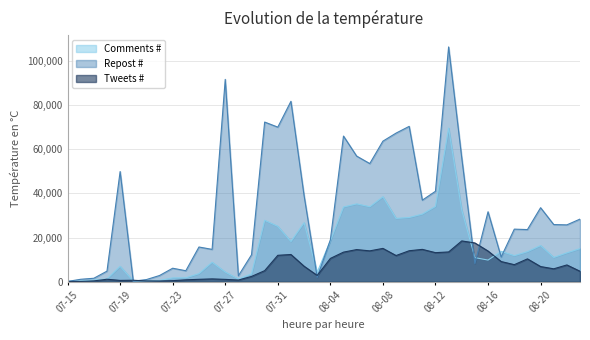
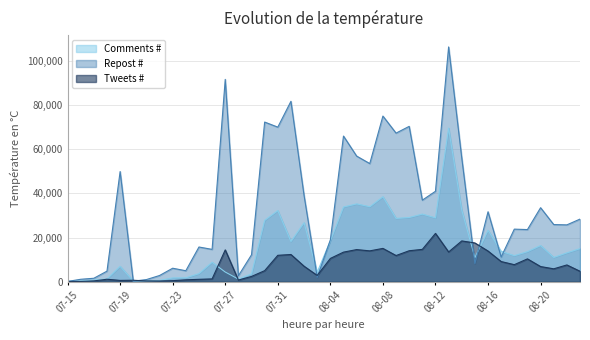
  {
    "Comments #": {
      "07-19": "7,000",
      "07-23": "2,000",
      "07-27": "4,000",
-     "07-31": "25,000",
+     "07-31": "32,000",
      "08-08": "39,000",
-     "08-12": "34,000",
-     "08-16": "10,000",
+     "08-12": "29,000",
+     "08-16": "23,000",
      "08-20": "16,000"
    },
    "Repost #": {
      "07-19": "50,000",
      "07-23": "6,000",
      "07-27": "92,000",
      "07-31": "70,000",
-     "08-08": "64,000",
+     "08-08": "75,000",
      "08-12": "41,000",
      "08-16": "32,000",
      "08-20": "34,000"
    },
    "Tweets #": {
      "07-19": "1,000",
      "07-23": "1,000",
-     "07-27": "1,000",
+     "07-27": "14,000",
      "07-31": "12,000",
      "08-04": "11,000",
      "08-08": "15,000",
-     "08-12": "13,000",
+     "08-12": "22,000",
      "08-16": "14,000",
      "08-20": "7,000"
    }
  }
